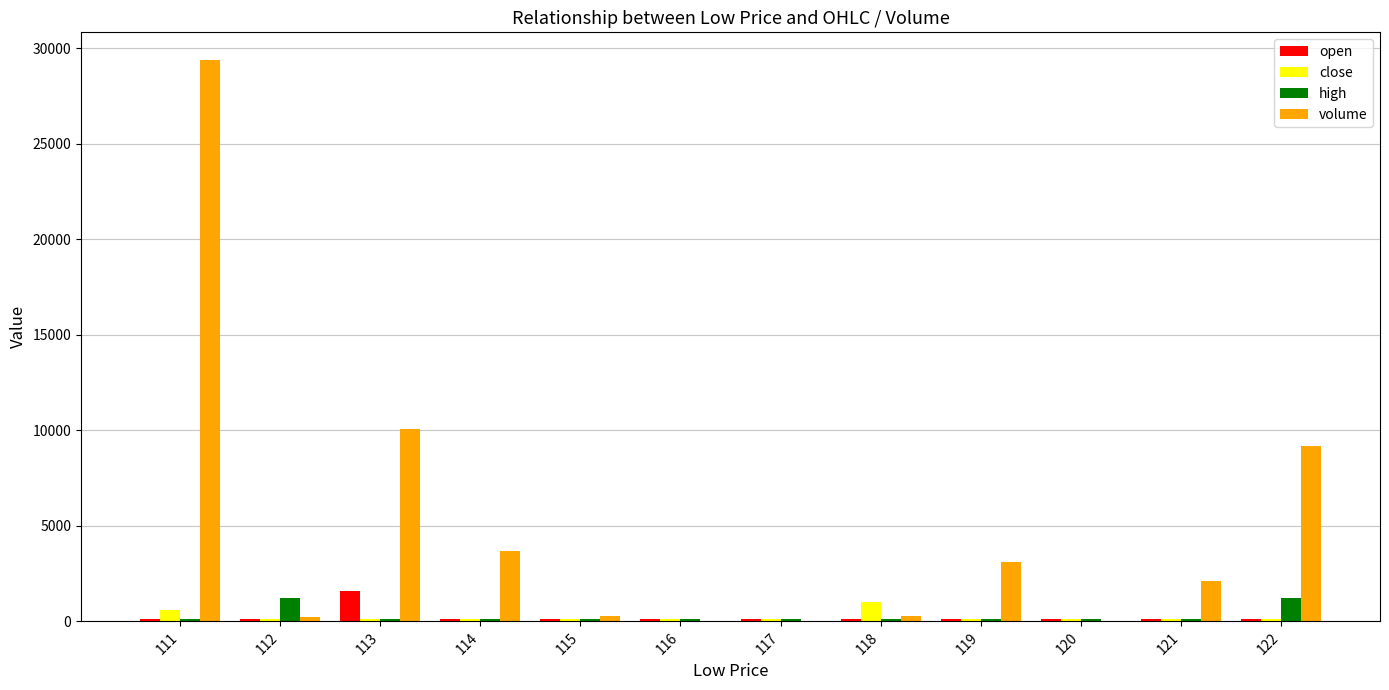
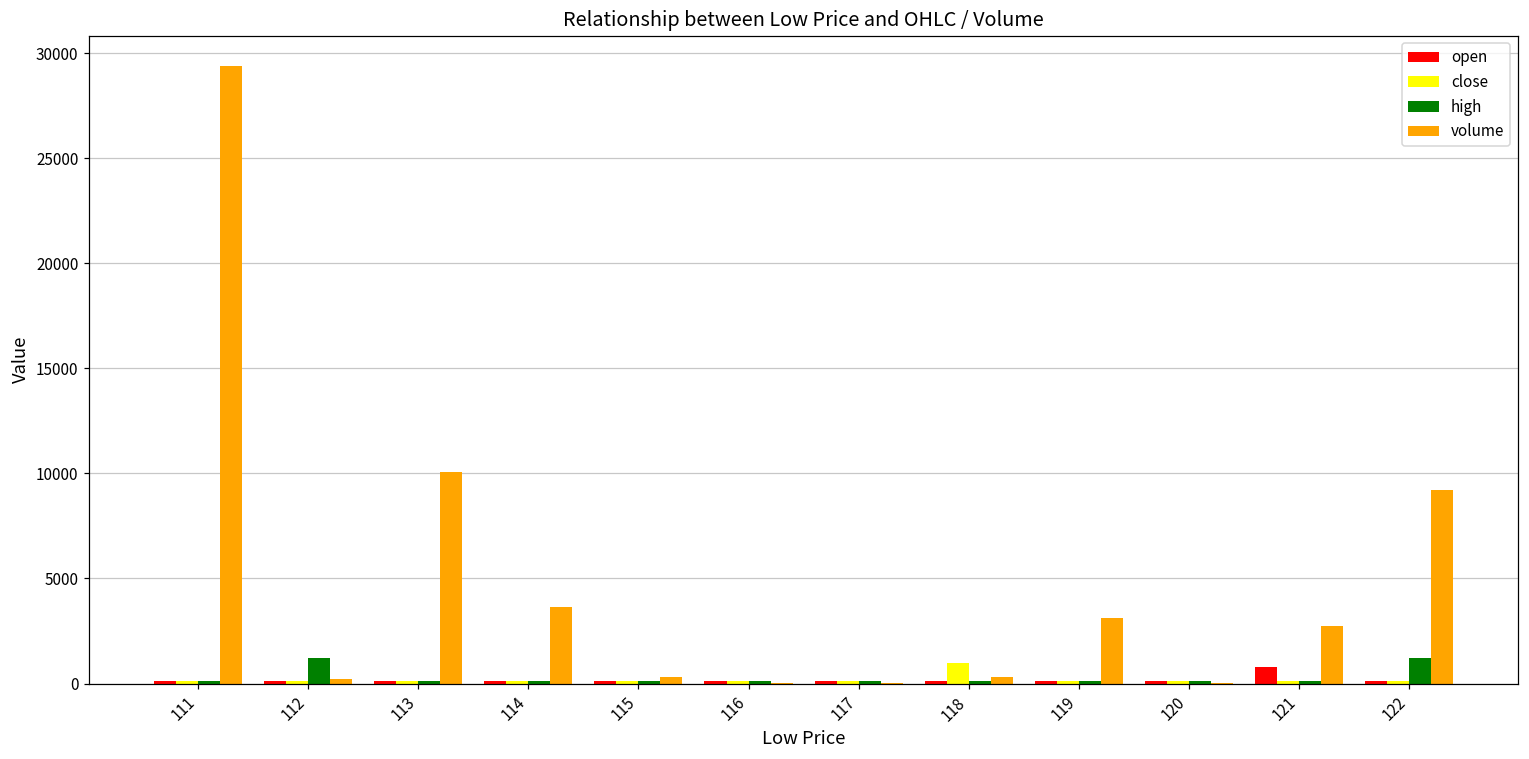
  {
    "open": {
-     "113": 1600,
-     "121": 100
+     "113": 100,
+     "121": 800
    },
    "close": {
-     "111": 600,
+     "111": 100,
      "118": 1000
    },
    "high": {
      "112": 1200,
      "122": 1200
    },
    "volume": {
      "111": 29400,
      "112": 200,
      "113": 10100,
      "114": 3700,
      "115": 300,
      "118": 300,
      "119": 3100,
-     "121": 2100,
+     "121": 2700,
      "122": 9200
    }
  }
